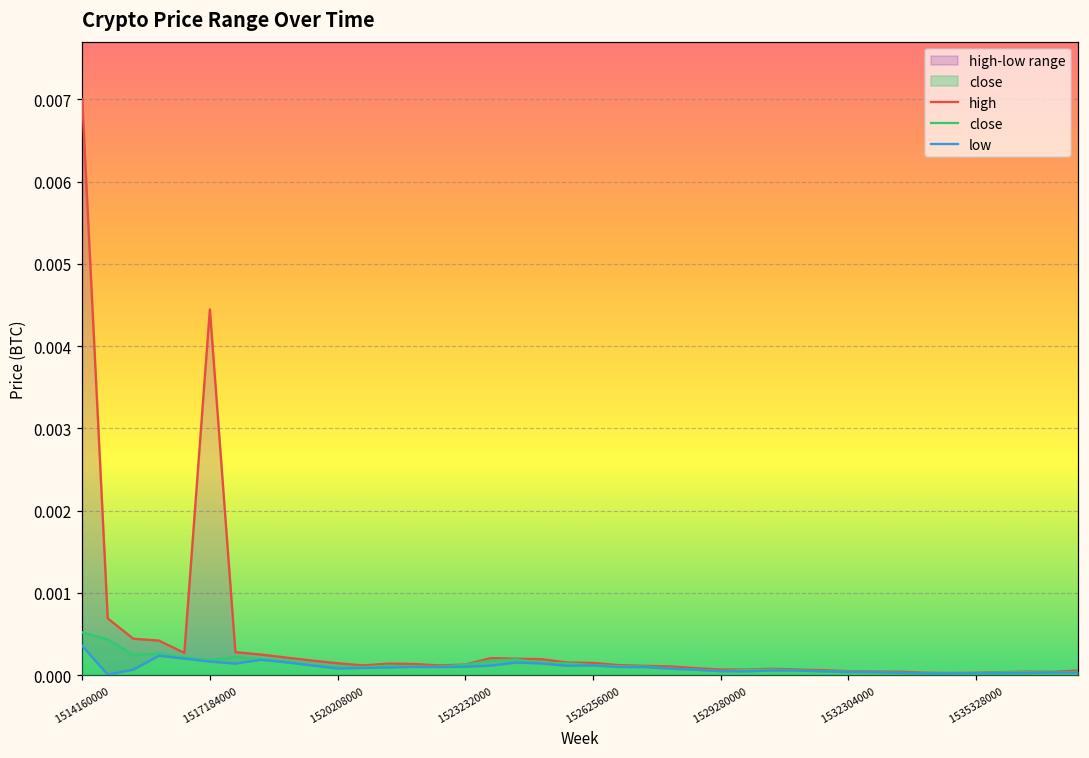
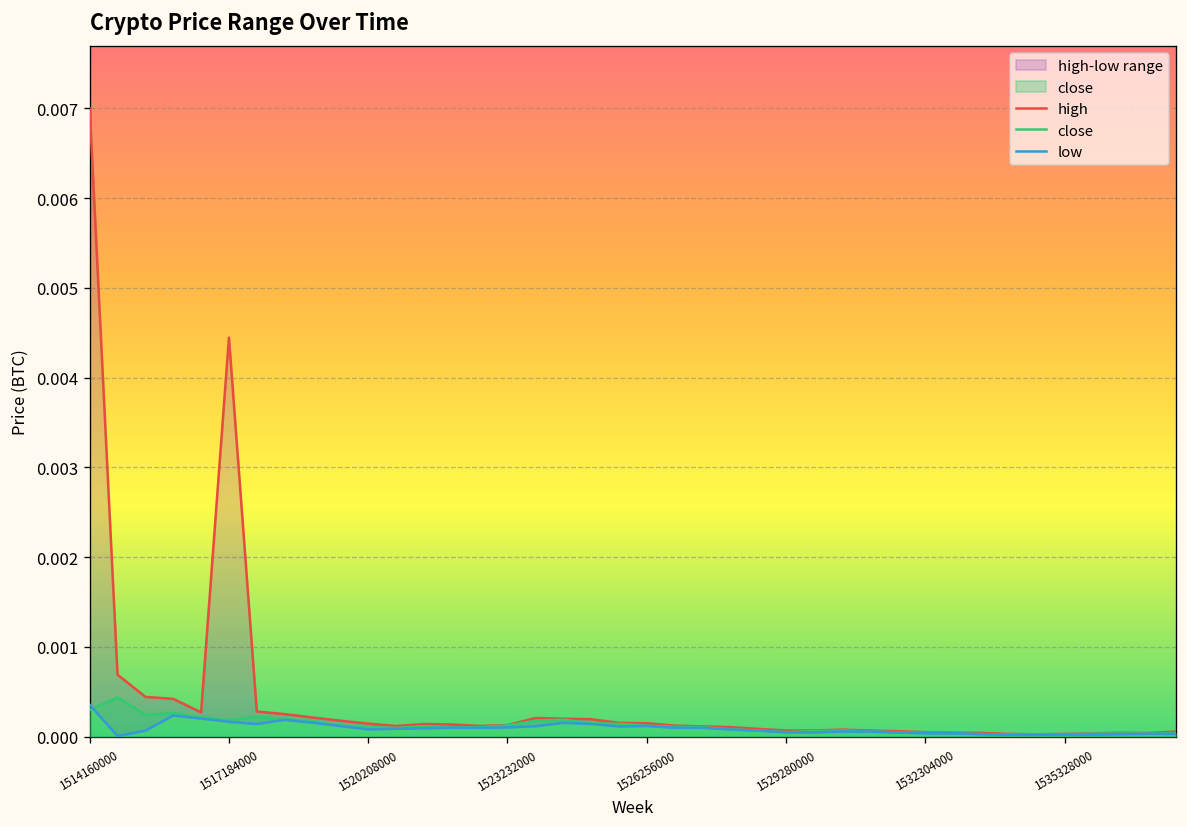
  {
    "high-low range": {
      "1514160000": 0.0070,
      "1517184000": 0.0044,
      "1520208000": 0.0001
    },
    "close": {
-     "1514160000": 0.0005
+     "1514160000": 0.0003
    },
    "low": {
      "1514160000": 0.0004
    }
  }
